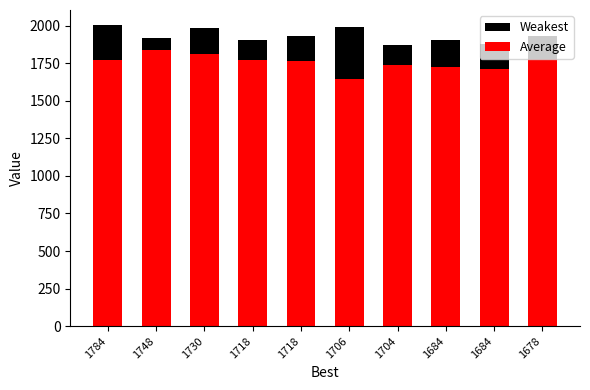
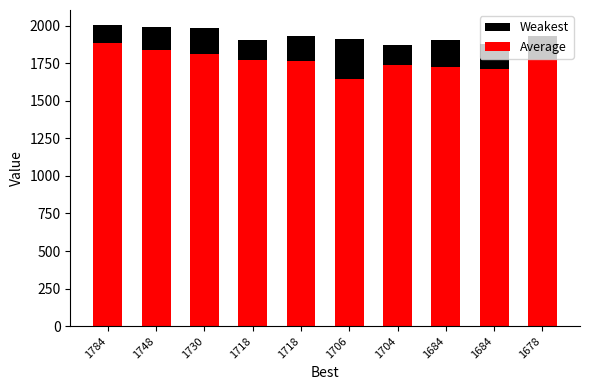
  {
    "Weakest": {
      "1784": 2000,
-     "1748": 1920,
+     "1748": 1990,
      "1730": 1980,
-     "1706": 1990,
+     "1706": 1910,
      "1704": 1870
    },
    "Average": {
-     "1784": 1770
+     "1784": 1890
    }
  }
